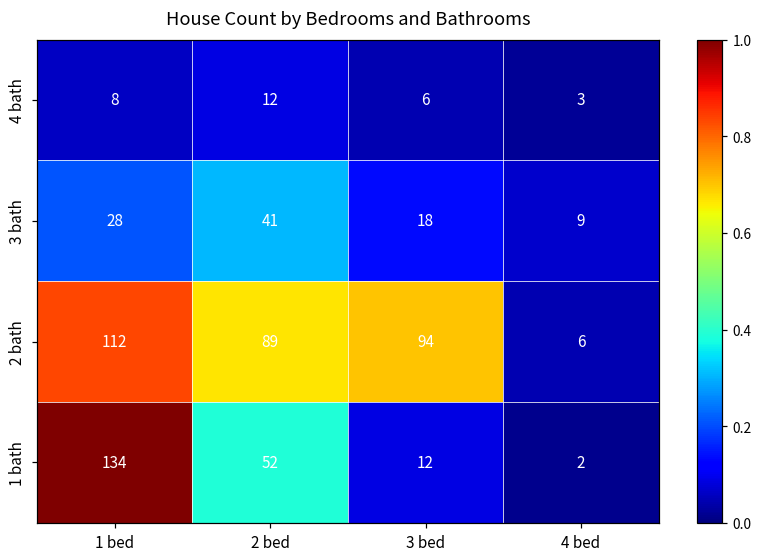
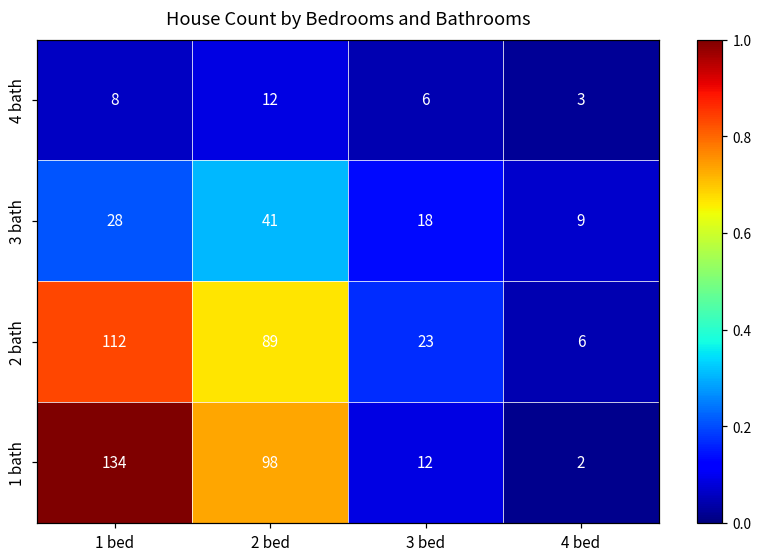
  {
    "4 bath": {
      "1 bed": 8,
      "2 bed": 12,
      "3 bed": 6,
      "4 bed": 3
    },
    "3 bath": {
      "1 bed": 28,
      "2 bed": 41,
      "3 bed": 18,
      "4 bed": 9
    },
    "2 bath": {
      "1 bed": 112,
      "2 bed": 89,
-     "3 bed": 94,
+     "3 bed": 23,
      "4 bed": 6
    },
    "1 bath": {
      "1 bed": 134,
-     "2 bed": 52,
+     "2 bed": 98,
      "3 bed": 12,
      "4 bed": 2
    }
  }
